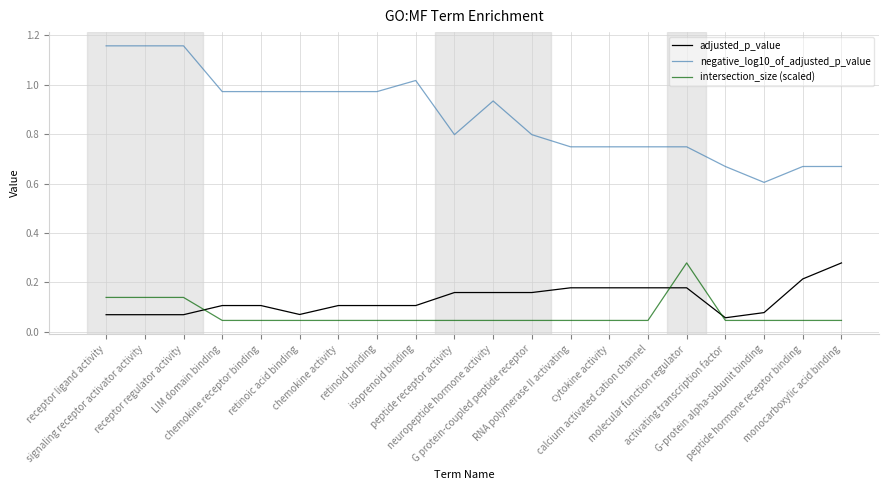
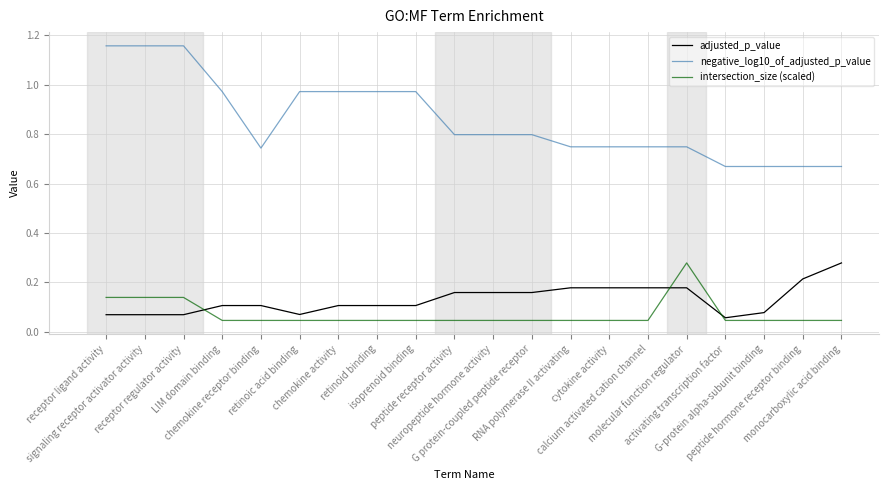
  {
    "adjusted_p_value": {
      "receptor ligand activity": 0.07,
      "signaling receptor activator activity": 0.07,
      "receptor regulator activity": 0.07,
      "LIM domain binding": 0.11,
      "chemokine receptor binding": 0.11,
      "retinoic acid binding": 0.07,
      "chemokine activity": 0.11,
      "retinoid binding": 0.11,
      "isoprenoid binding": 0.11,
      "peptide receptor activity": 0.16,
      "neuropeptide hormone activity": 0.16,
      "G protein-coupled peptide receptor": 0.16,
      "RNA polymerase II activating": 0.18,
      "cytokine activity": 0.18,
      "calcium activated cation channel": 0.18,
      "molecular function regulator": 0.18,
      "activating transcription factor": 0.06,
      "G-protein alpha-subunit binding": 0.08,
      "peptide hormone receptor binding": 0.21,
      "monocarboxylic acid binding": 0.28
    },
    "negative_log10_of_adjusted_p_value": {
      "receptor ligand activity": 1.16,
      "signaling receptor activator activity": 1.16,
      "receptor regulator activity": 1.16,
      "LIM domain binding": 0.97,
-     "chemokine receptor binding": 0.97,
+     "chemokine receptor binding": 0.74,
      "retinoic acid binding": 0.97,
      "chemokine activity": 0.97,
      "retinoid binding": 0.97,
-     "isoprenoid binding": 1.02,
+     "isoprenoid binding": 0.97,
      "peptide receptor activity": 0.80,
-     "neuropeptide hormone activity": 0.93,
+     "neuropeptide hormone activity": 0.80,
      "G protein-coupled peptide receptor": 0.80,
      "RNA polymerase II activating": 0.75,
      "cytokine activity": 0.75,
      "calcium activated cation channel": 0.75,
      "molecular function regulator": 0.75,
      "activating transcription factor": 0.67,
-     "G-protein alpha-subunit binding": 0.60,
+     "G-protein alpha-subunit binding": 0.67,
      "peptide hormone receptor binding": 0.67,
      "monocarboxylic acid binding": 0.67
    },
    "intersection_size (scaled)": {
      "receptor ligand activity": 0.14,
      "signaling receptor activator activity": 0.14,
      "receptor regulator activity": 0.14,
      "LIM domain binding": 0.05,
      "chemokine receptor binding": 0.05,
      "retinoic acid binding": 0.05,
      "chemokine activity": 0.05,
      "retinoid binding": 0.05,
      "isoprenoid binding": 0.05,
      "peptide receptor activity": 0.05,
      "neuropeptide hormone activity": 0.05,
      "G protein-coupled peptide receptor": 0.05,
      "RNA polymerase II activating": 0.05,
      "cytokine activity": 0.05,
      "calcium activated cation channel": 0.05,
      "molecular function regulator": 0.28,
      "activating transcription factor": 0.05,
      "G-protein alpha-subunit binding": 0.05,
      "peptide hormone receptor binding": 0.05,
      "monocarboxylic acid binding": 0.05
    }
  }
